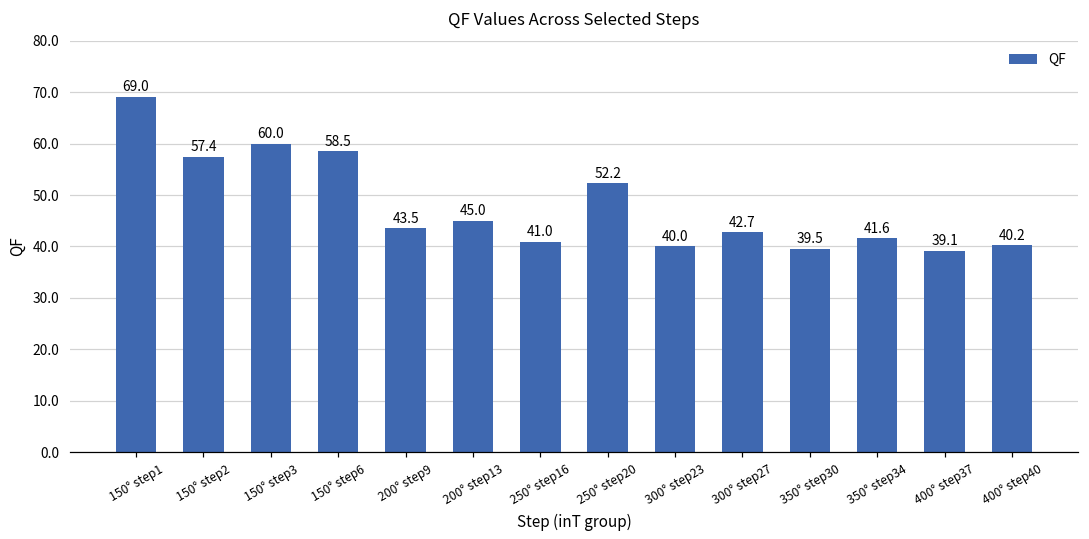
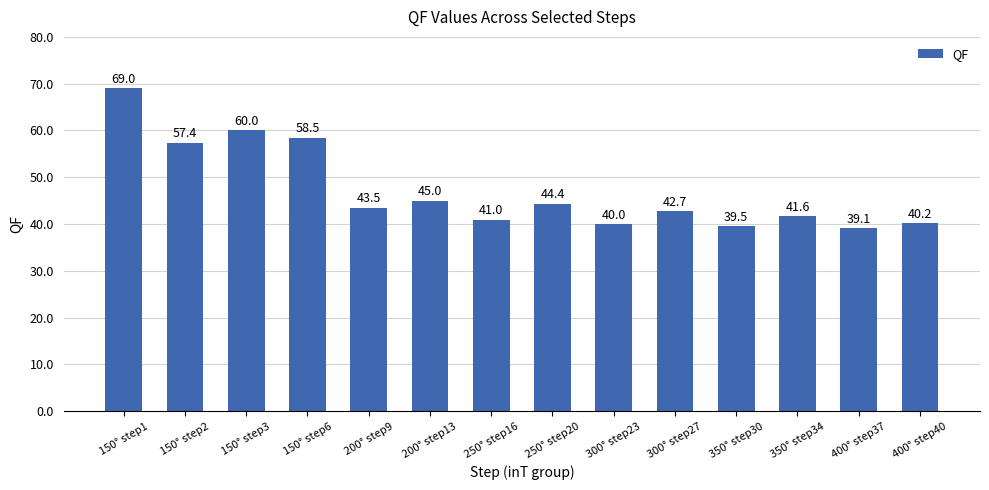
  {
    "150° step1": 69.0,
    "150° step2": 57.4,
    "150° step3": 60.0,
    "150° step6": 58.5,
    "200° step9": 43.5,
    "200° step13": 45.0,
    "250° step16": 41.0,
-   "250° step20": 52.2,
+   "250° step20": 44.4,
    "300° step23": 40.0,
    "300° step27": 42.7,
    "350° step30": 39.5,
    "350° step34": 41.6,
    "400° step37": 39.1,
    "400° step40": 40.2
  }
